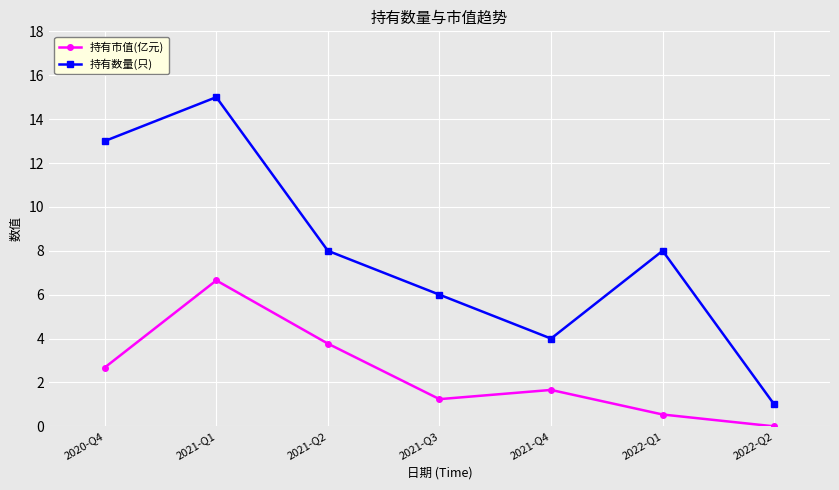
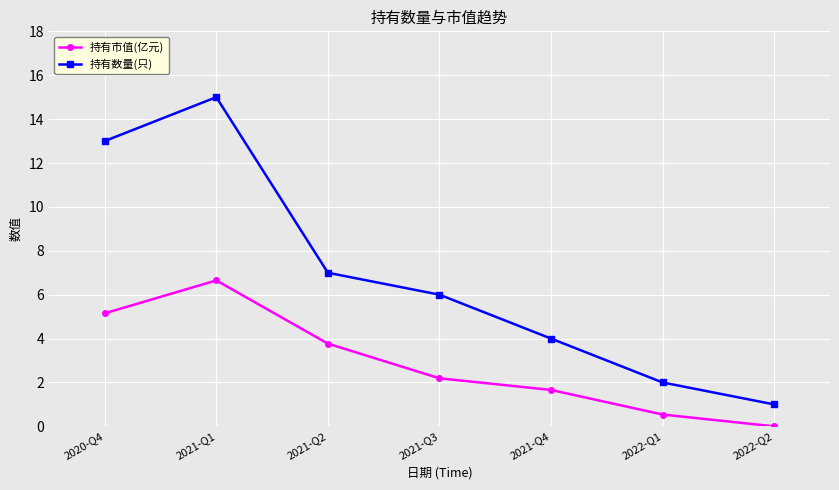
  {
    "持有市值(亿元)": {
-     "2020-Q4": 2.7,
+     "2020-Q4": 5.2,
      "2021-Q1": 6.7,
      "2021-Q2": 3.8,
-     "2021-Q3": 1.2,
+     "2021-Q3": 2.2,
      "2021-Q4": 1.7,
      "2022-Q1": 0.5,
      "2022-Q2": 0.0
    },
    "持有数量(只)": {
      "2020-Q4": 13,
      "2021-Q1": 15,
-     "2021-Q2": 8,
+     "2021-Q2": 7,
      "2021-Q3": 6,
      "2021-Q4": 4,
-     "2022-Q1": 8,
+     "2022-Q1": 2,
      "2022-Q2": 1
    }
  }
